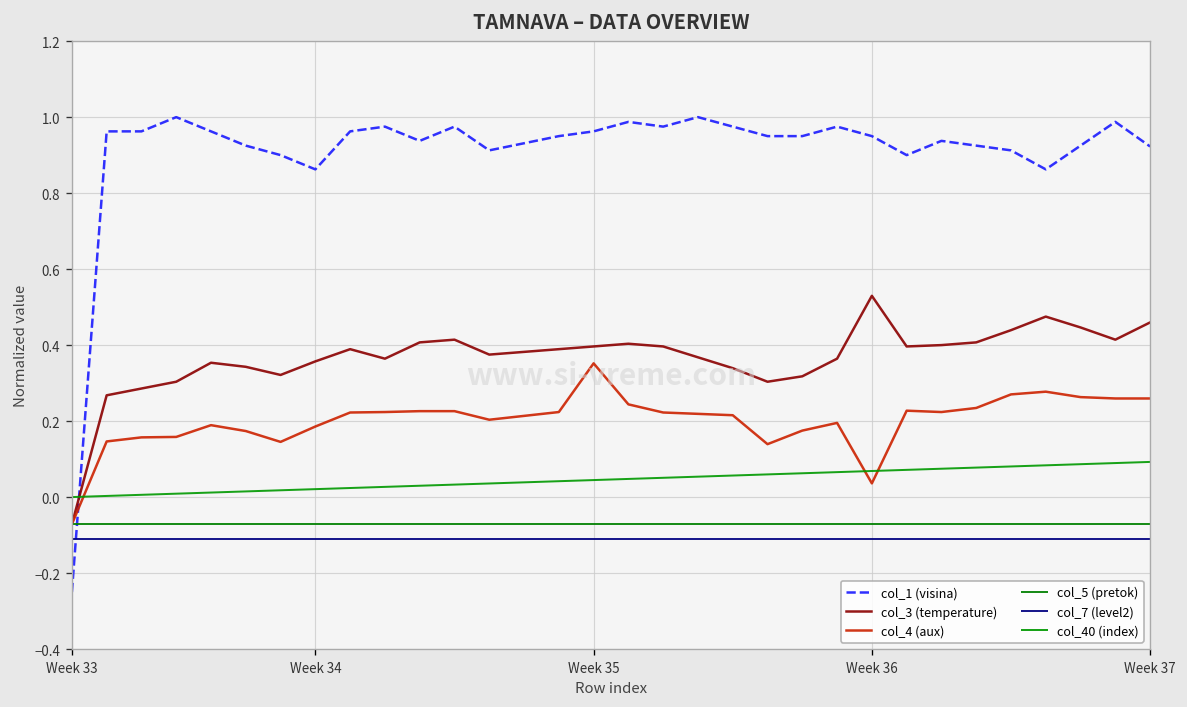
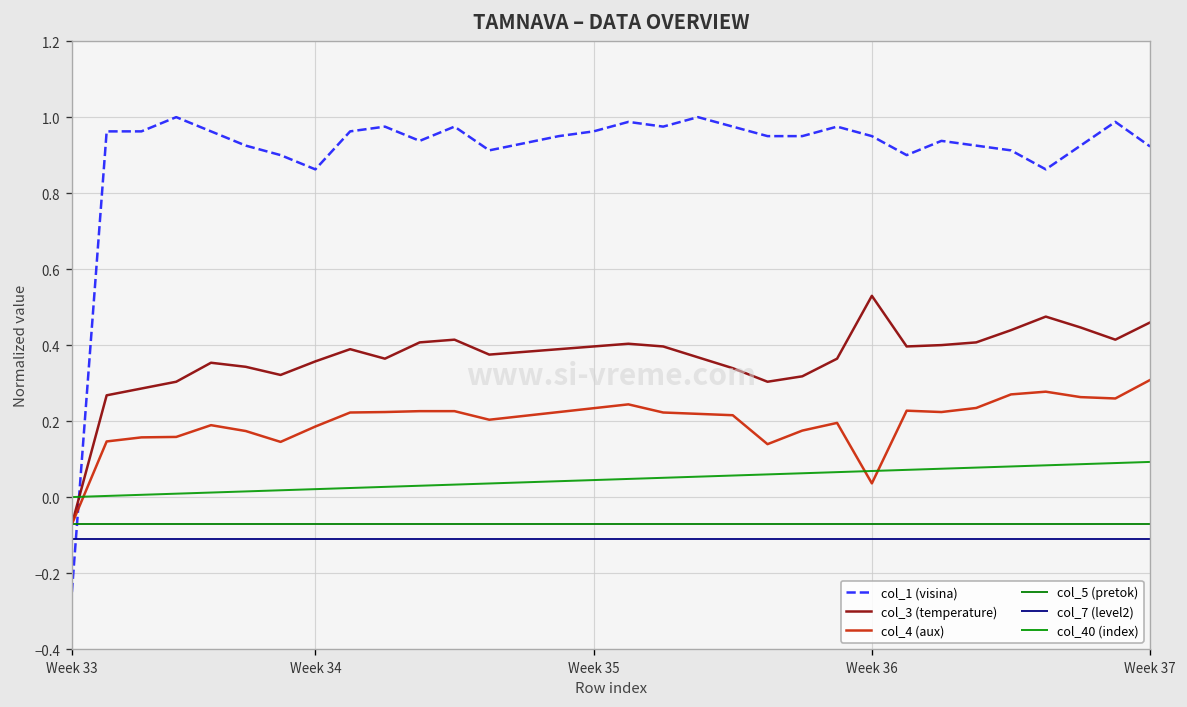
  {
    "col_1 (visina)": {
      "Week 33": -0.25,
      "Week 34": 0.86,
      "Week 35": 0.96,
      "Week 36": 0.95,
      "Week 37": 0.92
    },
    "col_3 (temperature)": {
      "Week 34": 0.36,
      "Week 35": 0.40,
      "Week 36": 0.53,
      "Week 37": 0.46
    },
    "col_4 (aux)": {
      "Week 34": 0.19,
-     "Week 35": 0.35,
+     "Week 35": 0.23,
      "Week 36": 0.04,
-     "Week 37": 0.26
+     "Week 37": 0.31
    },
    "col_7 (level2)": {
      "Week 33": -0.11,
      "Week 34": -0.11,
      "Week 35": -0.11,
      "Week 36": -0.11,
      "Week 37": -0.11
    }
  }
